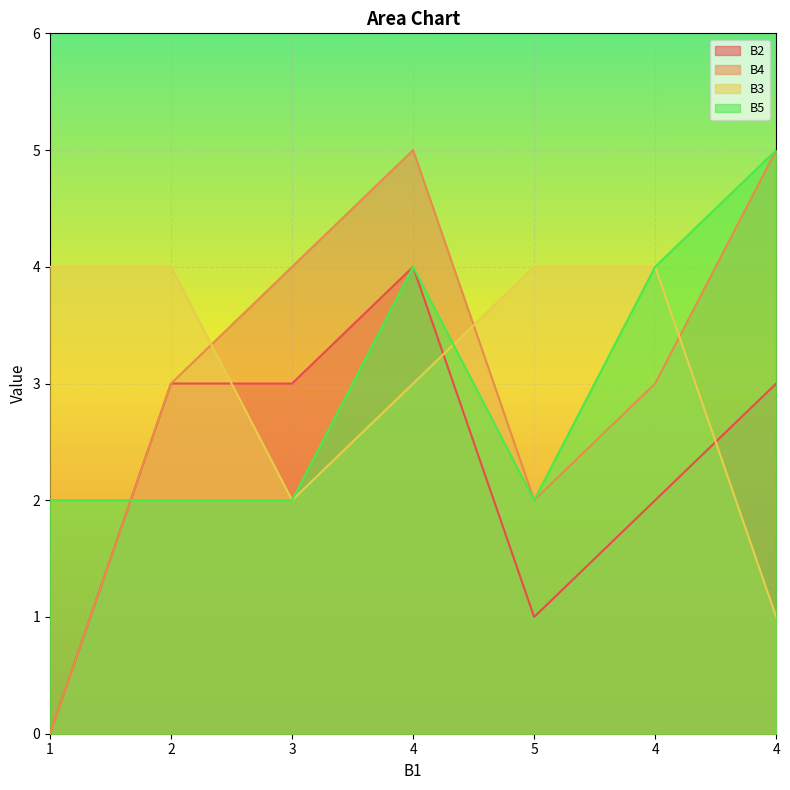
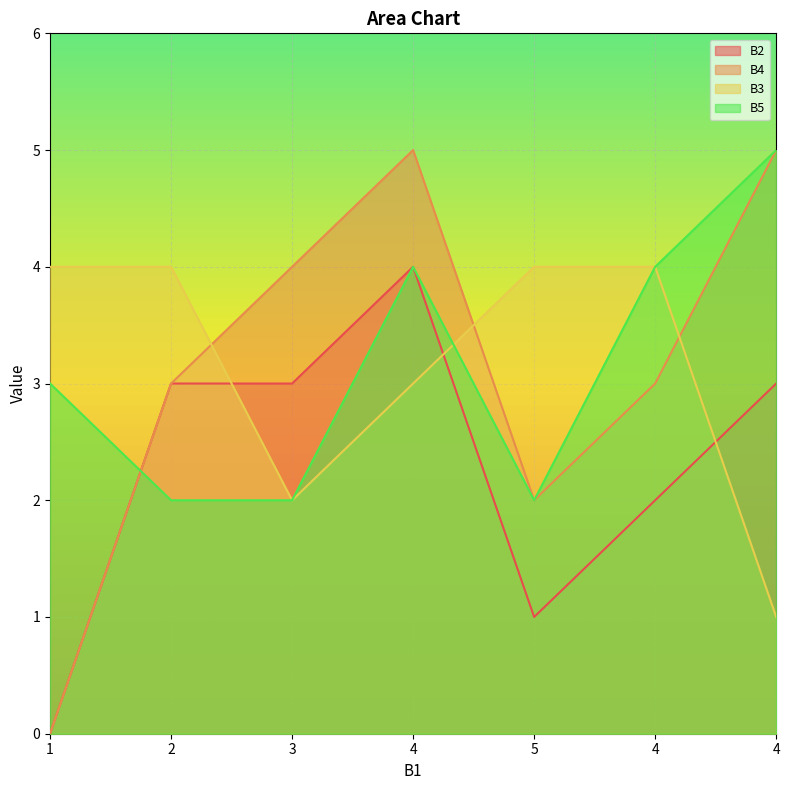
  {
    "B5": {
-     "1": 2,
+     "1": 3,
      "2": 2
    }
  }
